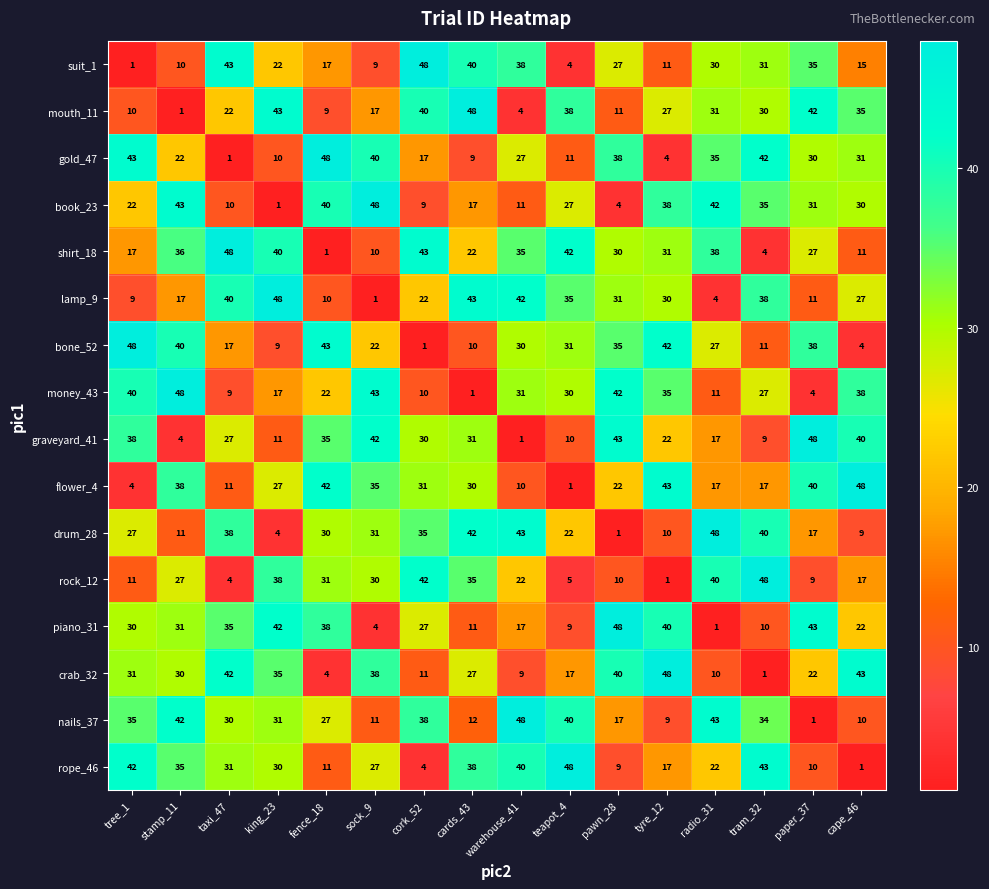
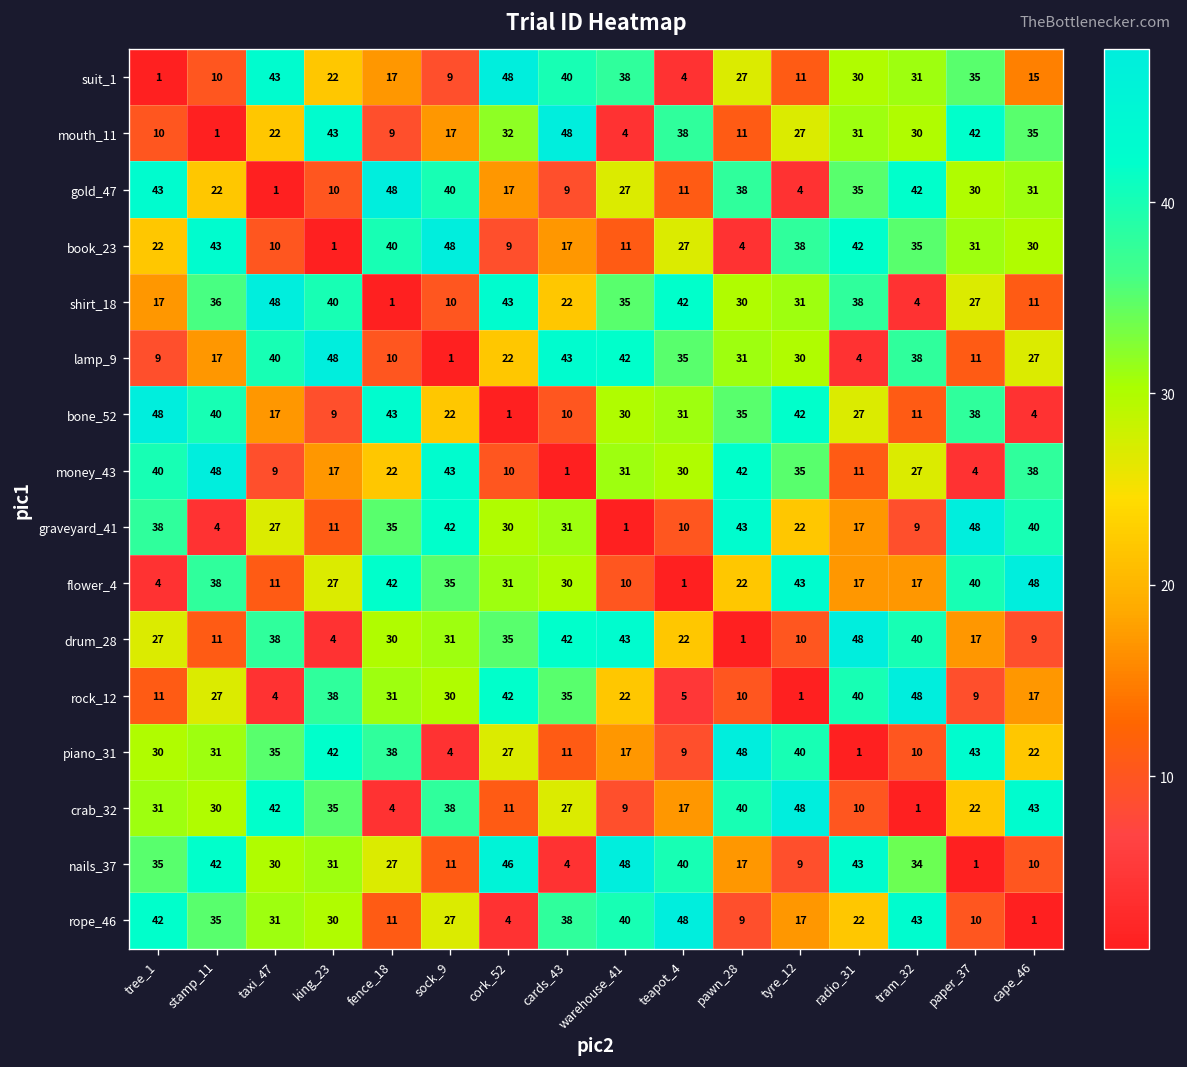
  {
    "mouth_11": {
      "tree_1": 10,
      "stamp_11": 1,
      "taxi_47": 22,
      "king_23": 43,
      "fence_18": 9,
      "sock_9": 17,
-     "cork_52": 40,
+     "cork_52": 32,
      "cards_43": 48,
      "warehouse_41": 4,
      "teapot_4": 38,
      "pawn_28": 11,
      "tyre_12": 27,
      "radio_31": 31,
      "tram_32": 30,
      "paper_37": 42,
      "cape_46": 35
    },
    "nails_37": {
      "tree_1": 35,
      "stamp_11": 42,
      "taxi_47": 30,
      "king_23": 31,
      "fence_18": 27,
      "sock_9": 11,
-     "cork_52": 38,
-     "cards_43": 12,
+     "cork_52": 46,
+     "cards_43": 4,
      "warehouse_41": 48,
      "teapot_4": 40,
      "pawn_28": 17,
      "tyre_12": 9,
      "radio_31": 43,
      "tram_32": 34,
      "paper_37": 1,
      "cape_46": 10
    }
  }
